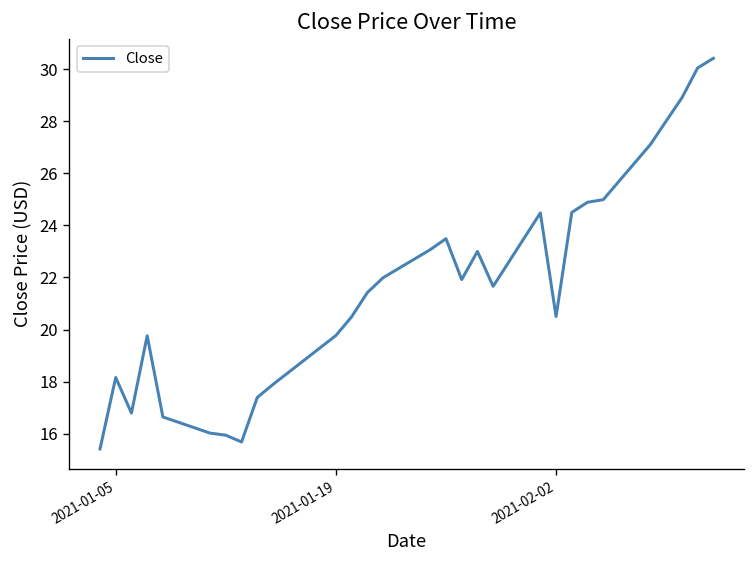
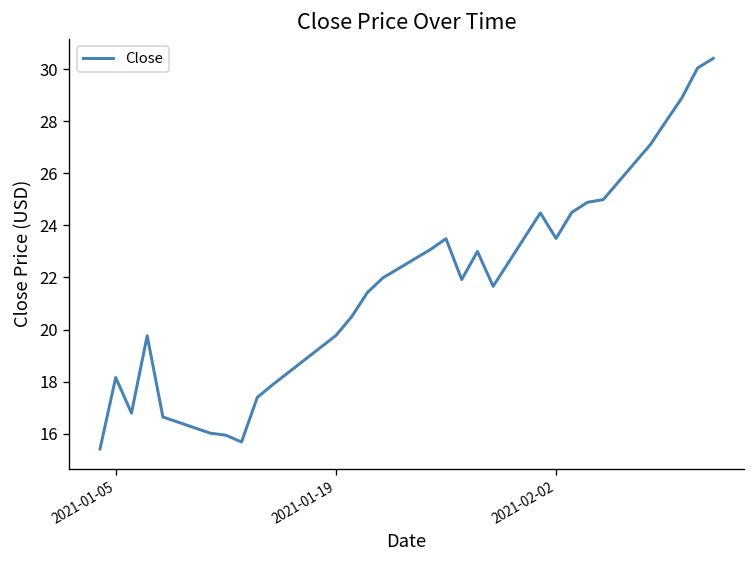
  {
    "2021-01-05": 18.2,
    "2021-01-19": 19.8,
-   "2021-02-02": 20.5
+   "2021-02-02": 23.5
  }
